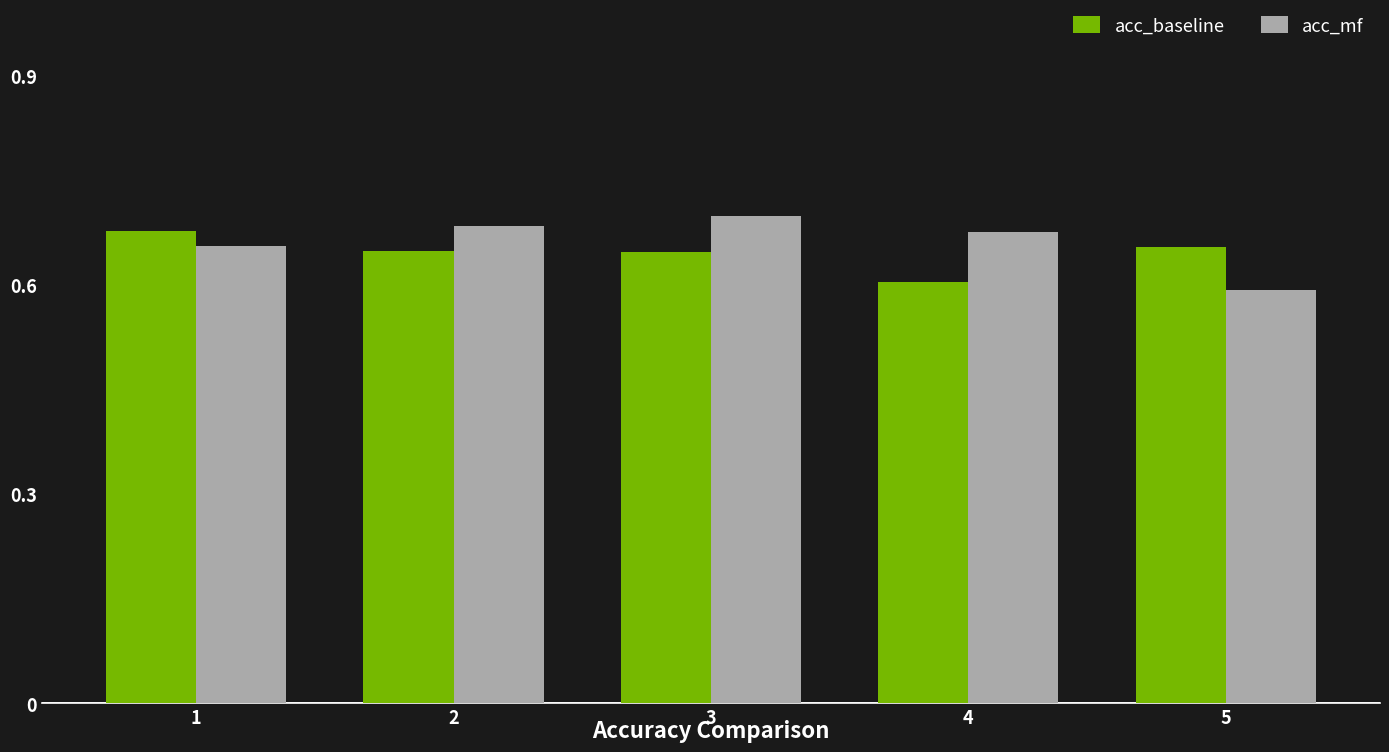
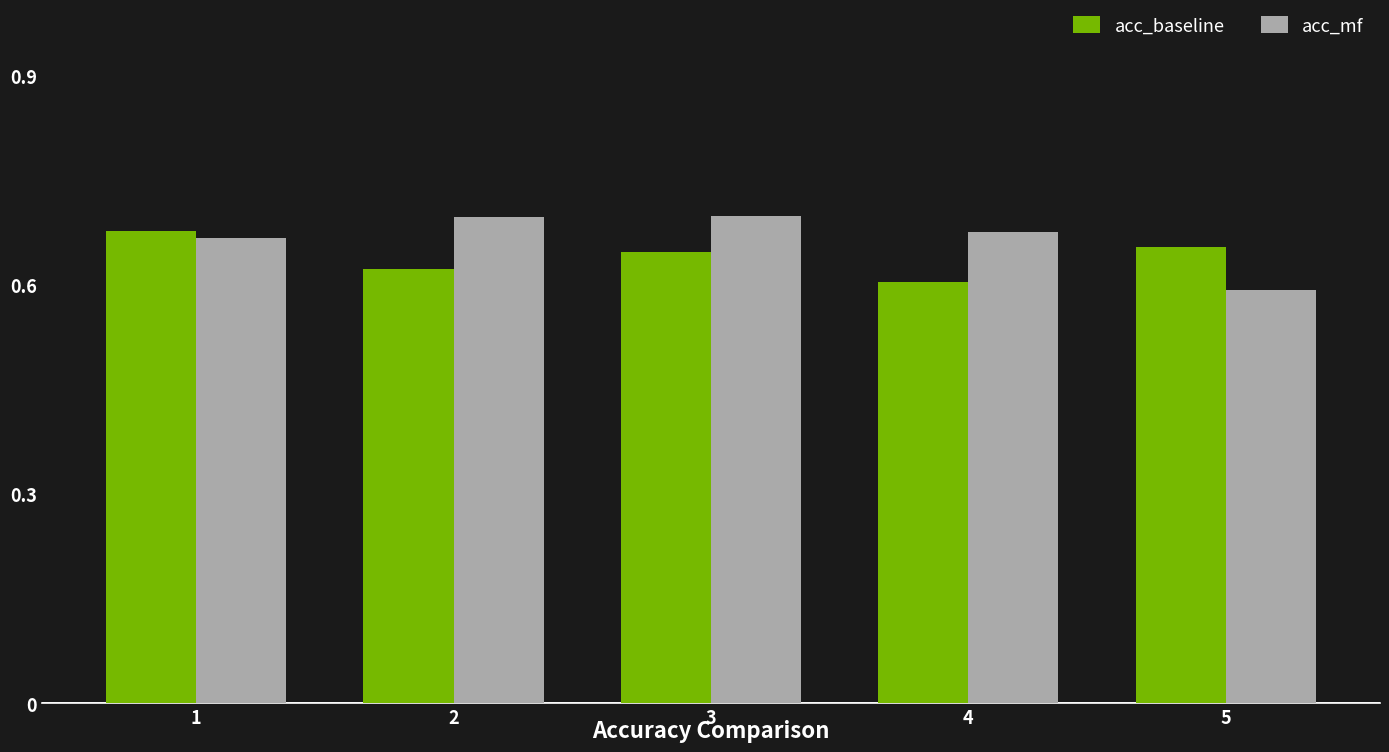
  {
    "acc_baseline": {
      "1": 0.68,
-     "2": 0.65,
+     "2": 0.62,
      "3": 0.65,
      "4": 0.60,
      "5": 0.65
    },
    "acc_mf": {
-     "1": 0.66,
-     "2": 0.68,
+     "1": 0.67,
+     "2": 0.70,
      "3": 0.70,
      "4": 0.68,
      "5": 0.59
    }
  }
